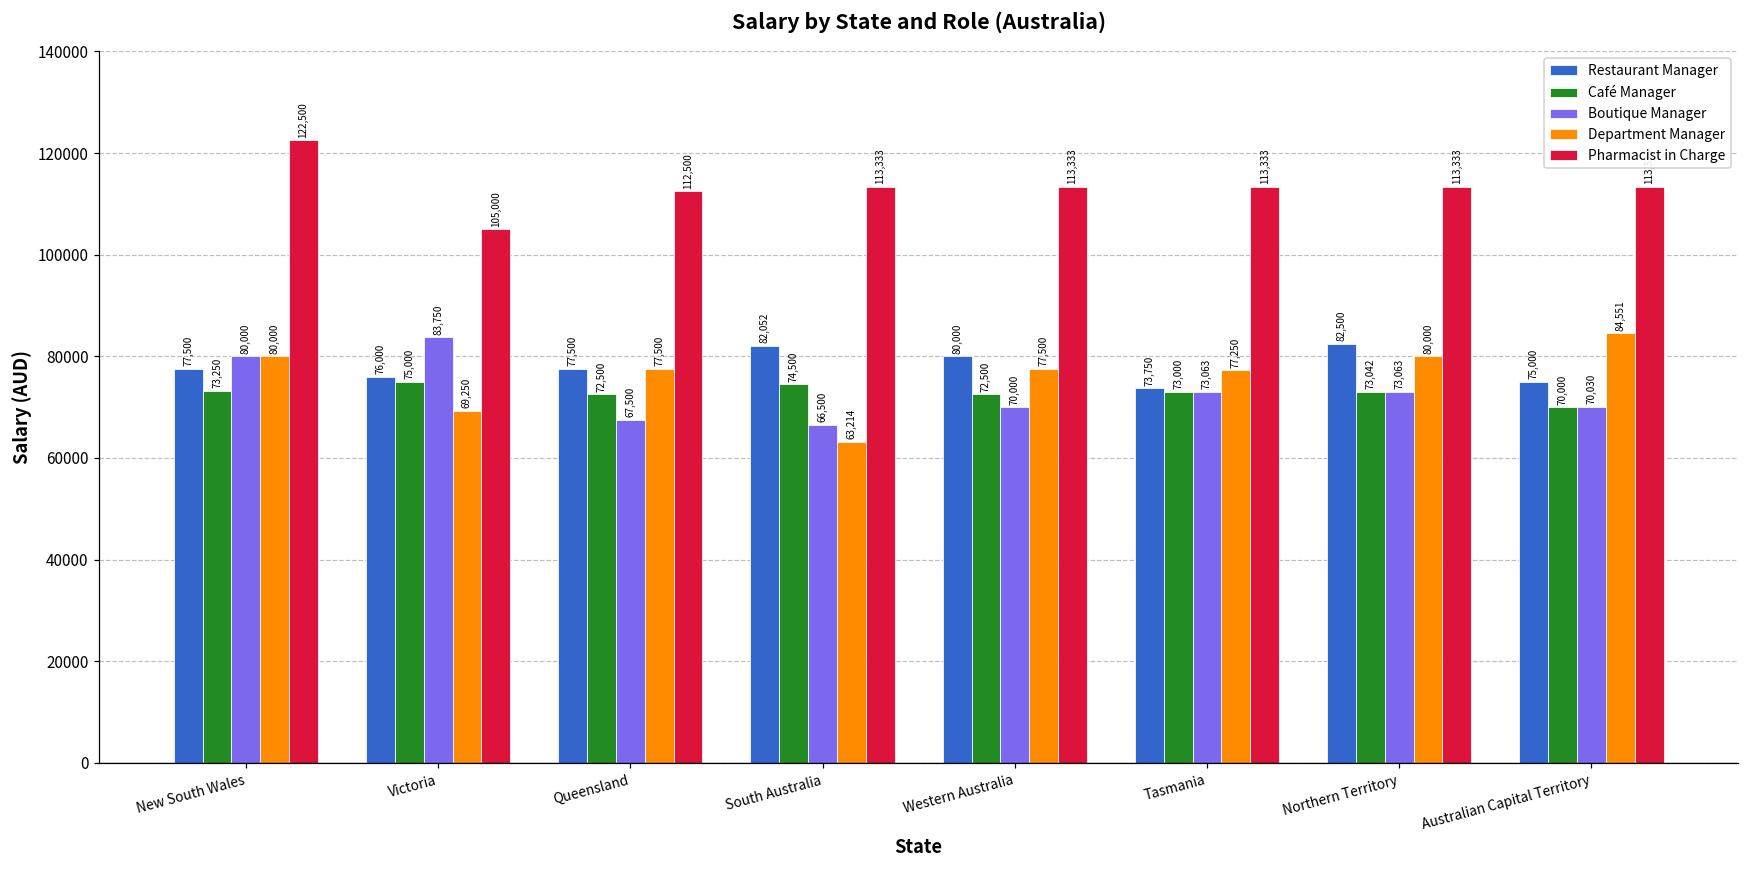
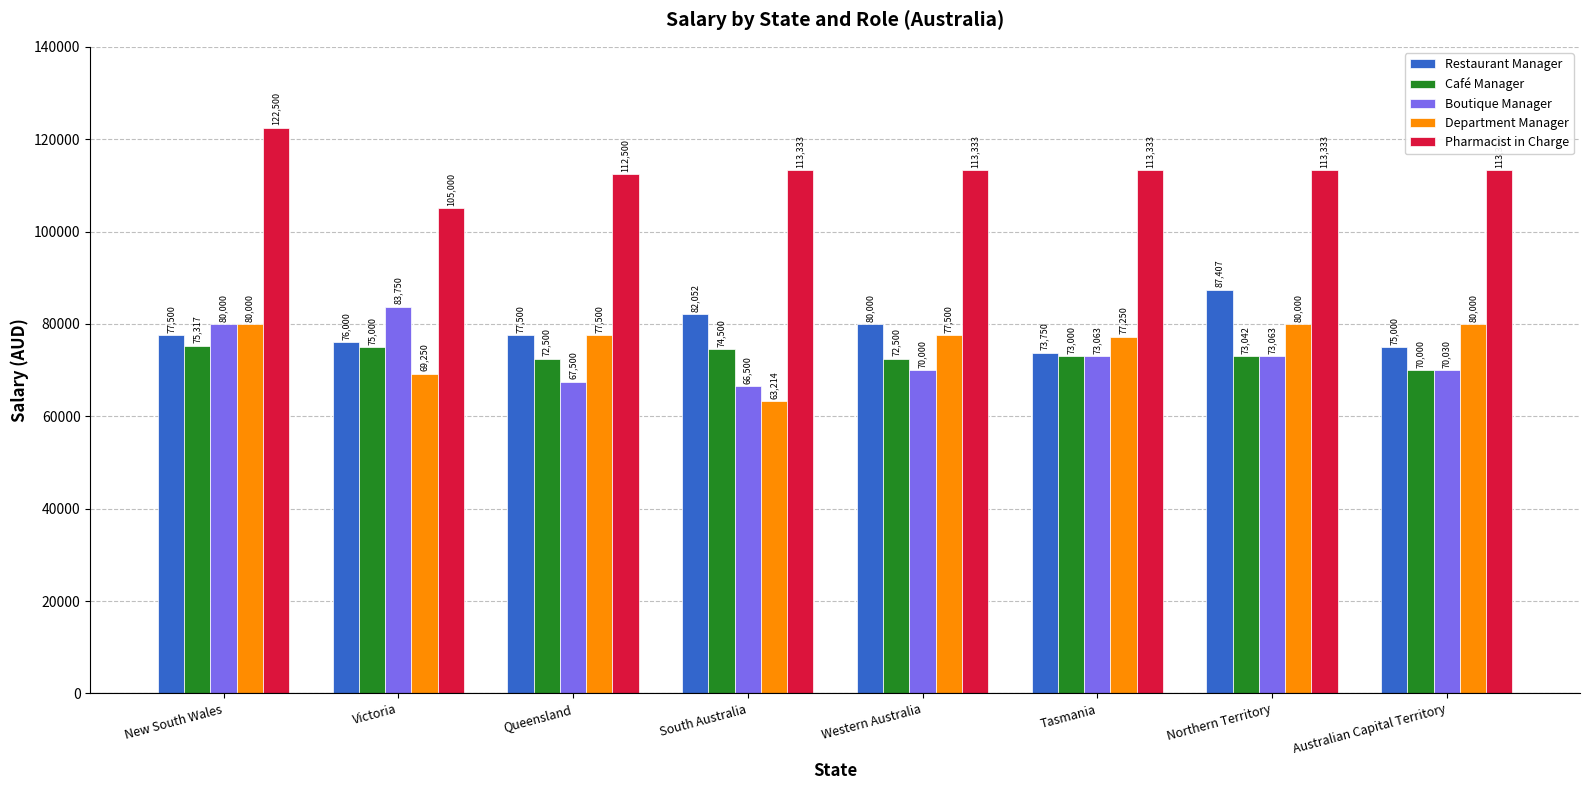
  {
    "Restaurant Manager": {
      "New South Wales": "77,500",
      "Victoria": "76,000",
      "Queensland": "77,500",
      "South Australia": "82,052",
      "Western Australia": "80,000",
      "Tasmania": "73,750",
-     "Northern Territory": "82,500",
+     "Northern Territory": "87,407",
      "Australian Capital Territory": "75,000"
    },
    "Café Manager": {
-     "New South Wales": "73,250",
+     "New South Wales": "75,317",
      "Victoria": "75,000",
      "Queensland": "72,500",
      "South Australia": "74,500",
      "Western Australia": "72,500",
      "Tasmania": "73,000",
      "Northern Territory": "73,042",
      "Australian Capital Territory": "70,000"
    },
    "Boutique Manager": {
      "New South Wales": "80,000",
      "Victoria": "83,750",
      "Queensland": "67,500",
      "South Australia": "66,500",
      "Western Australia": "70,000",
      "Tasmania": "73,063",
      "Northern Territory": "73,063",
      "Australian Capital Territory": "70,030"
    },
    "Department Manager": {
      "New South Wales": "80,000",
      "Victoria": "69,250",
      "Queensland": "77,500",
      "South Australia": "63,214",
      "Western Australia": "77,500",
      "Tasmania": "77,250",
      "Northern Territory": "80,000",
-     "Australian Capital Territory": "84,551"
+     "Australian Capital Territory": "80,000"
    },
    "Pharmacist in Charge": {
      "New South Wales": "122,500",
      "Victoria": "105,000",
      "Queensland": "112,500",
      "South Australia": "113,333",
      "Western Australia": "113,333",
      "Tasmania": "113,333",
      "Northern Territory": "113,333"
    }
  }
